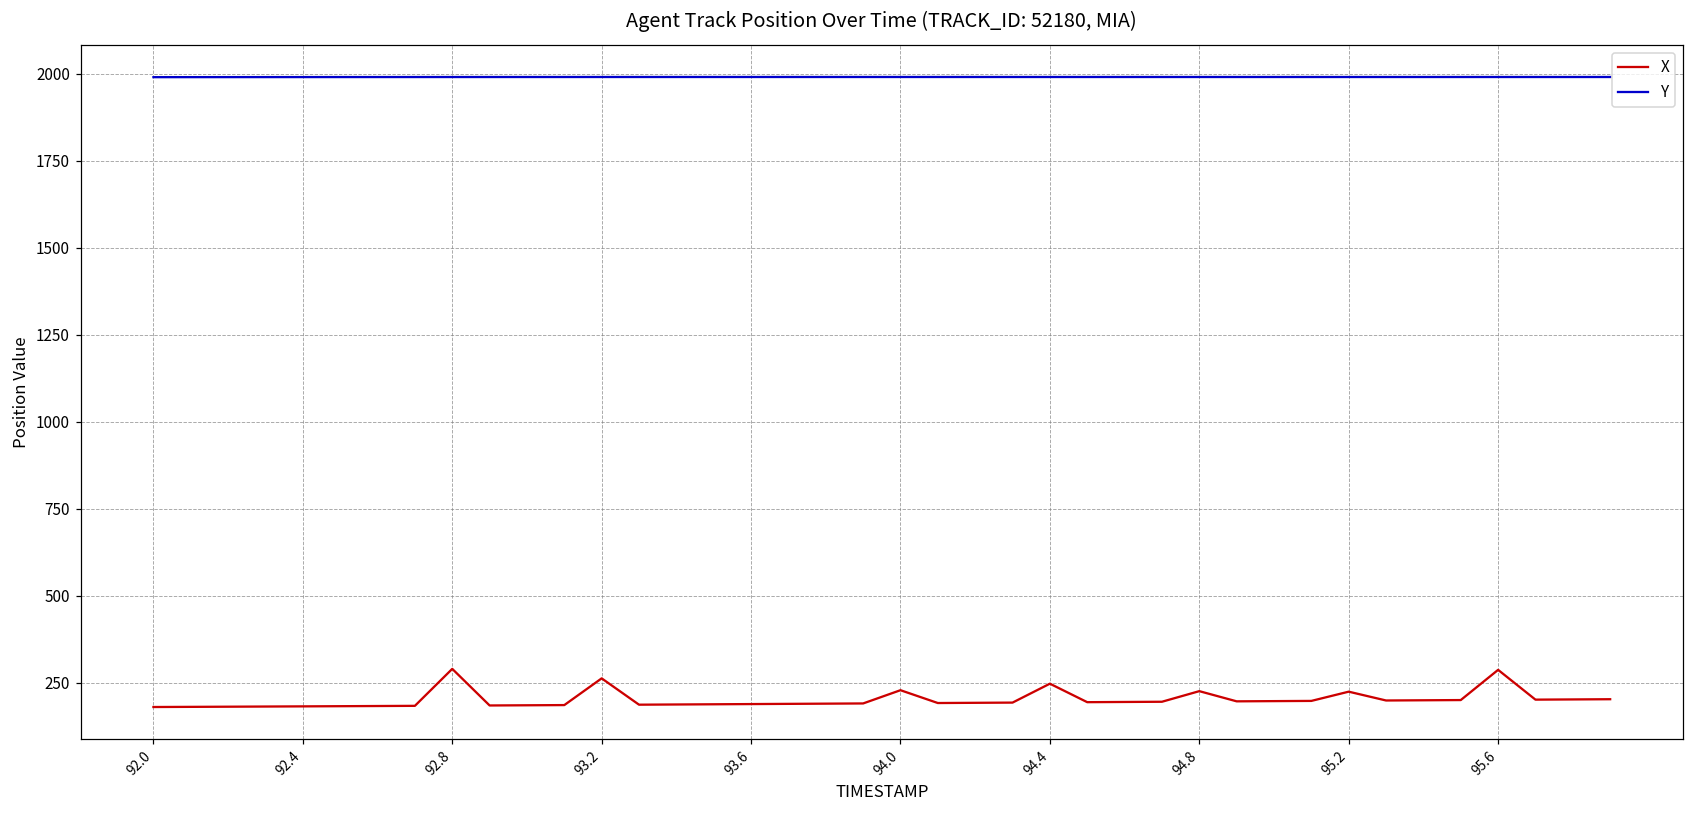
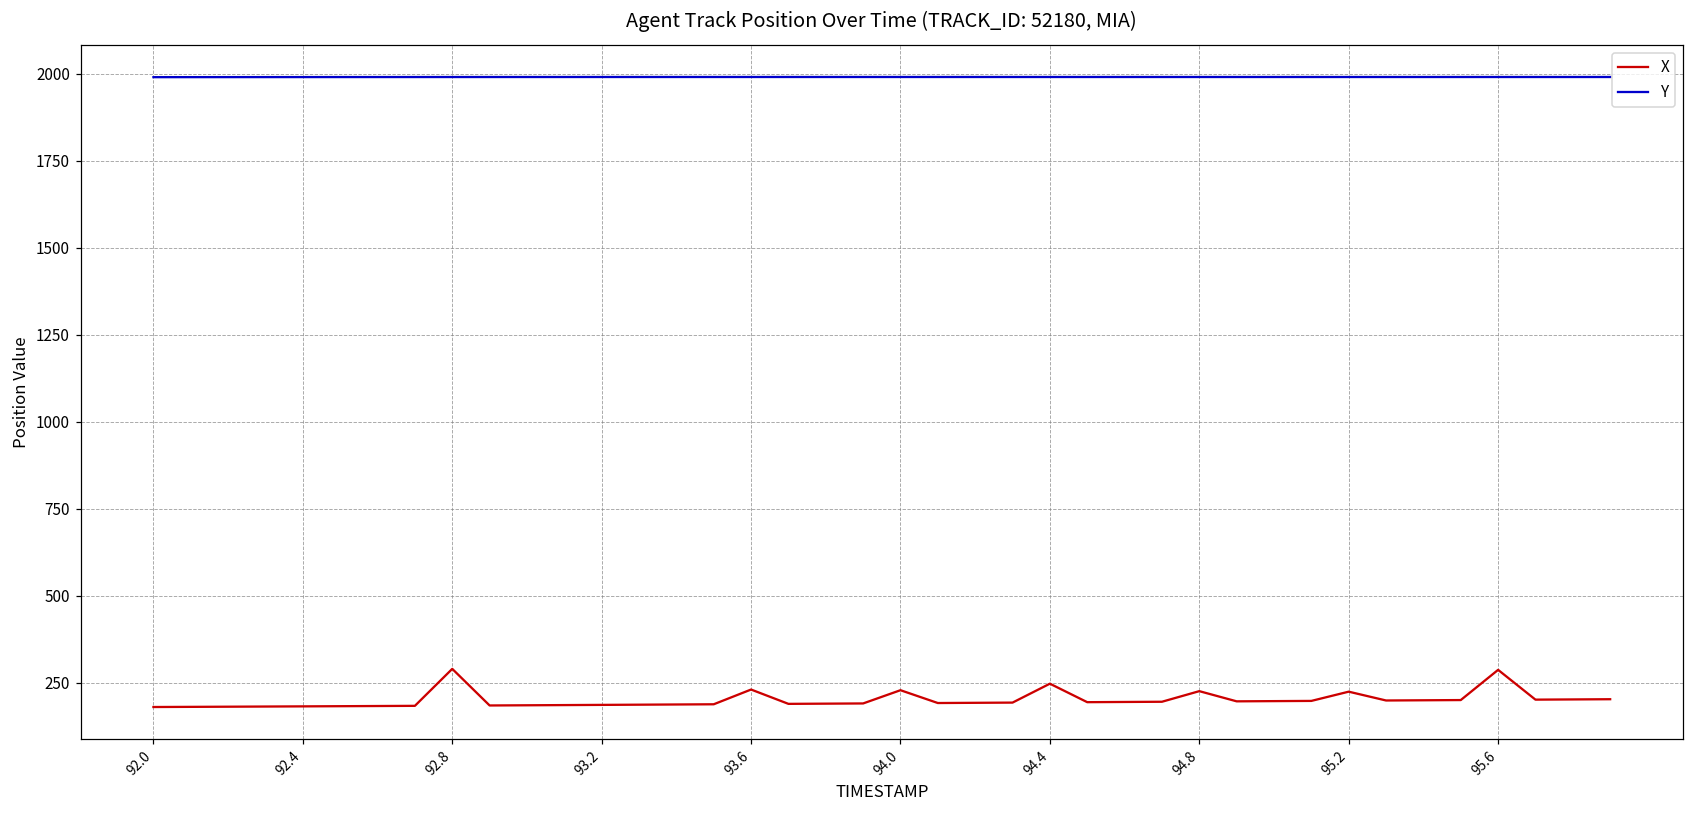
  {
    "X": {
      "92.0": 180,
      "92.4": 180,
      "92.8": 290,
-     "93.2": 260,
-     "93.6": 190,
+     "93.2": 190,
+     "93.6": 230,
      "94.0": 230,
      "94.4": 250,
      "94.8": 230,
      "95.2": 220,
      "95.6": 290
    },
    "Y": {
      "92.0": 1990,
      "92.4": 1990,
      "92.8": 1990,
      "93.2": 1990,
      "93.6": 1990,
      "94.0": 1990,
      "94.4": 1990,
      "94.8": 1990,
      "95.2": 1990,
      "95.6": 1990
    }
  }
